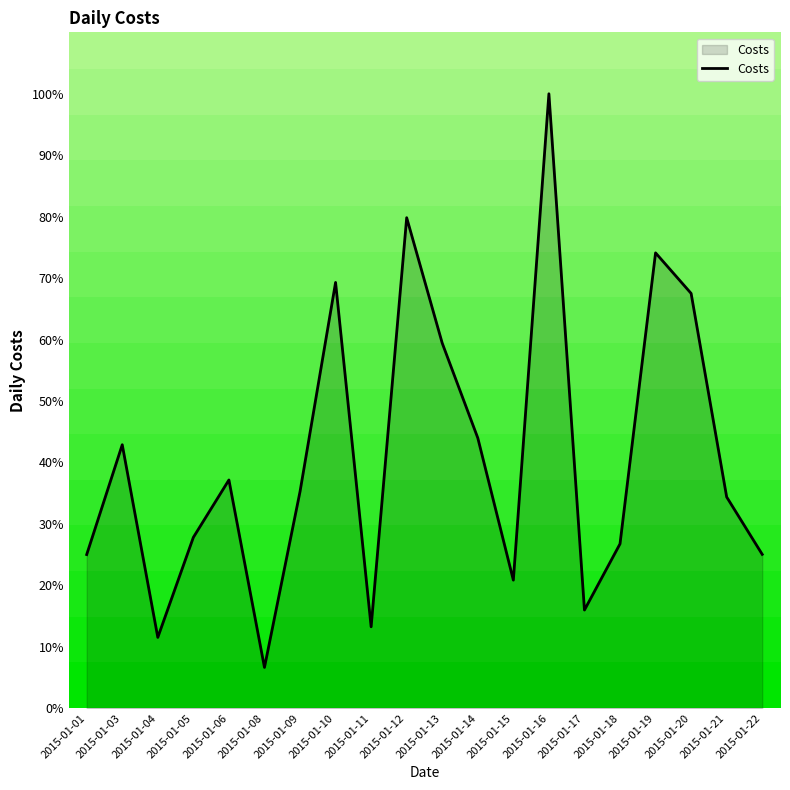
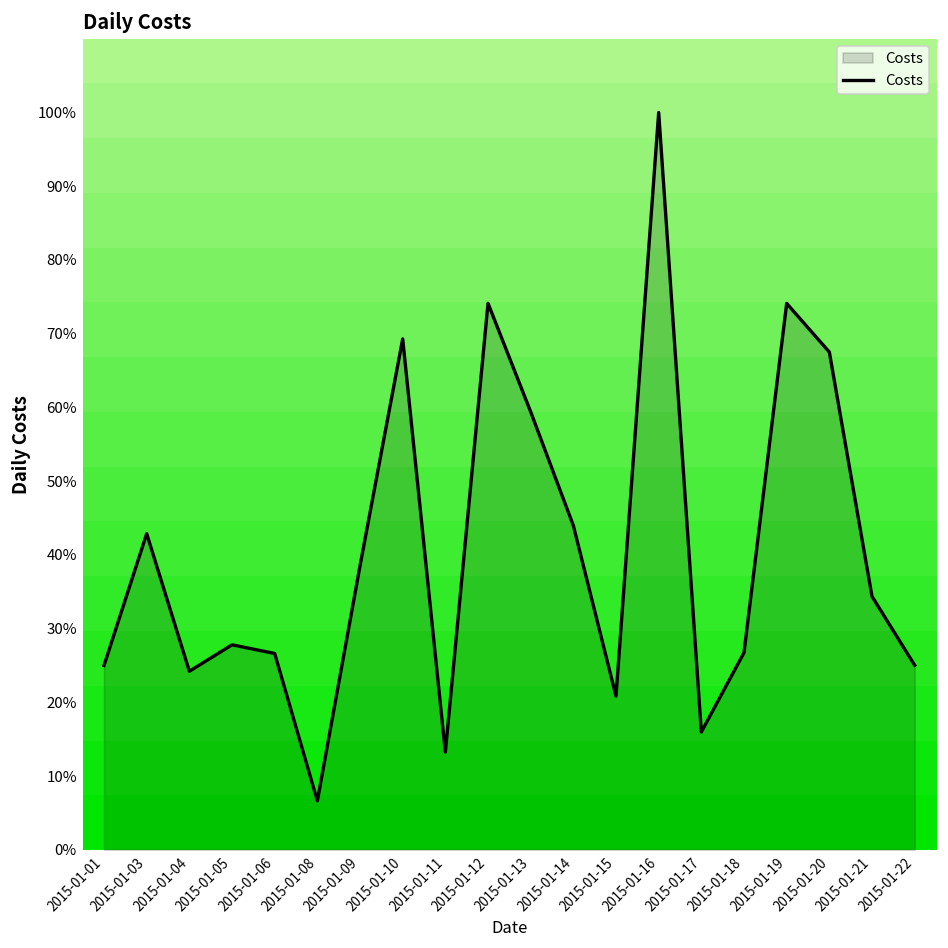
  {
    "2015-01-01": "25%",
    "2015-01-03": "43%",
-   "2015-01-04": "12%",
+   "2015-01-04": "24%",
    "2015-01-05": "28%",
-   "2015-01-06": "37%",
+   "2015-01-06": "27%",
    "2015-01-08": "7%",
-   "2015-01-09": "35%",
+   "2015-01-09": "39%",
    "2015-01-10": "69%",
    "2015-01-11": "13%",
-   "2015-01-12": "80%",
+   "2015-01-12": "74%",
    "2015-01-13": "59%",
    "2015-01-14": "44%",
    "2015-01-15": "21%",
    "2015-01-16": "100%",
    "2015-01-17": "16%",
    "2015-01-18": "27%",
    "2015-01-19": "74%",
    "2015-01-20": "68%",
    "2015-01-21": "34%",
    "2015-01-22": "25%"
  }
